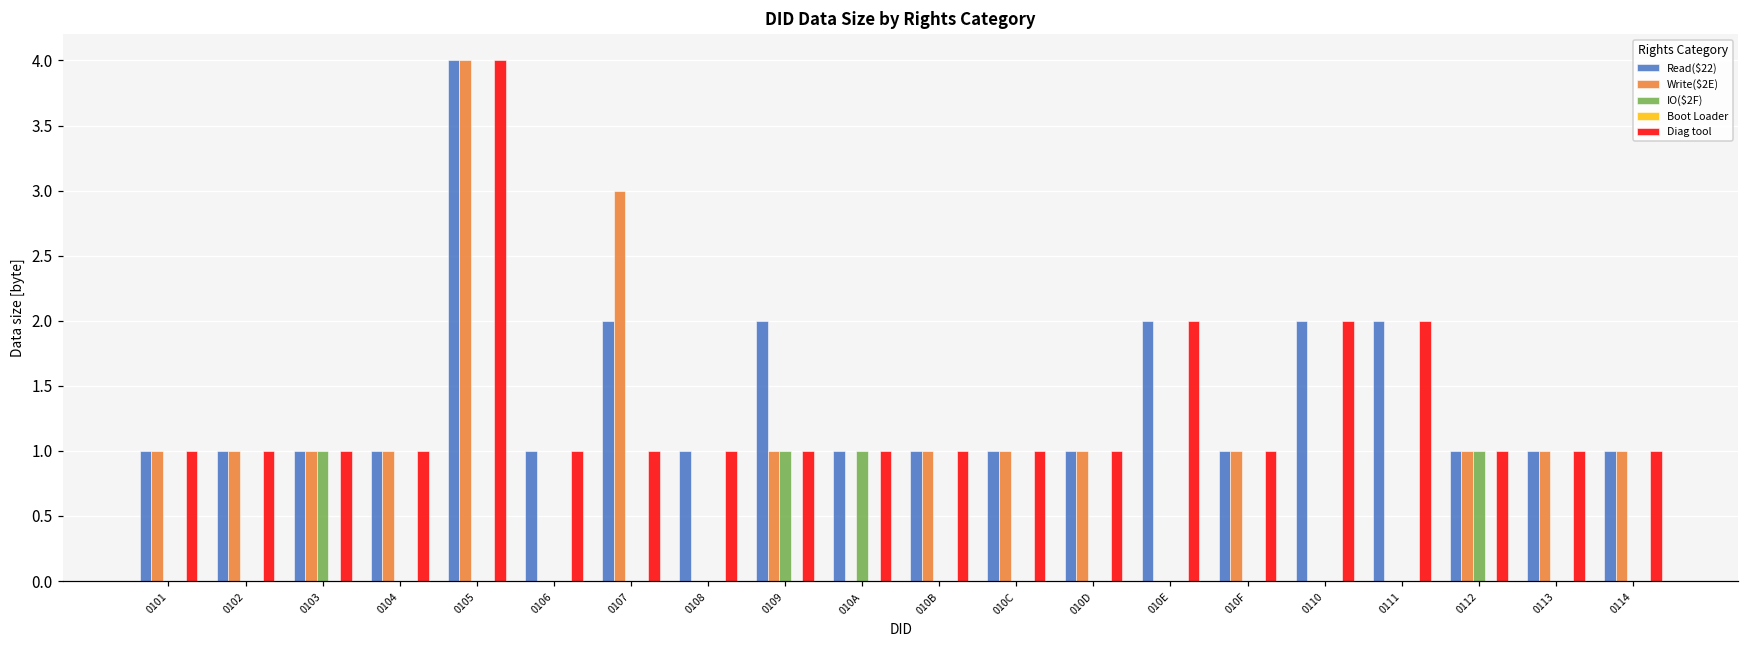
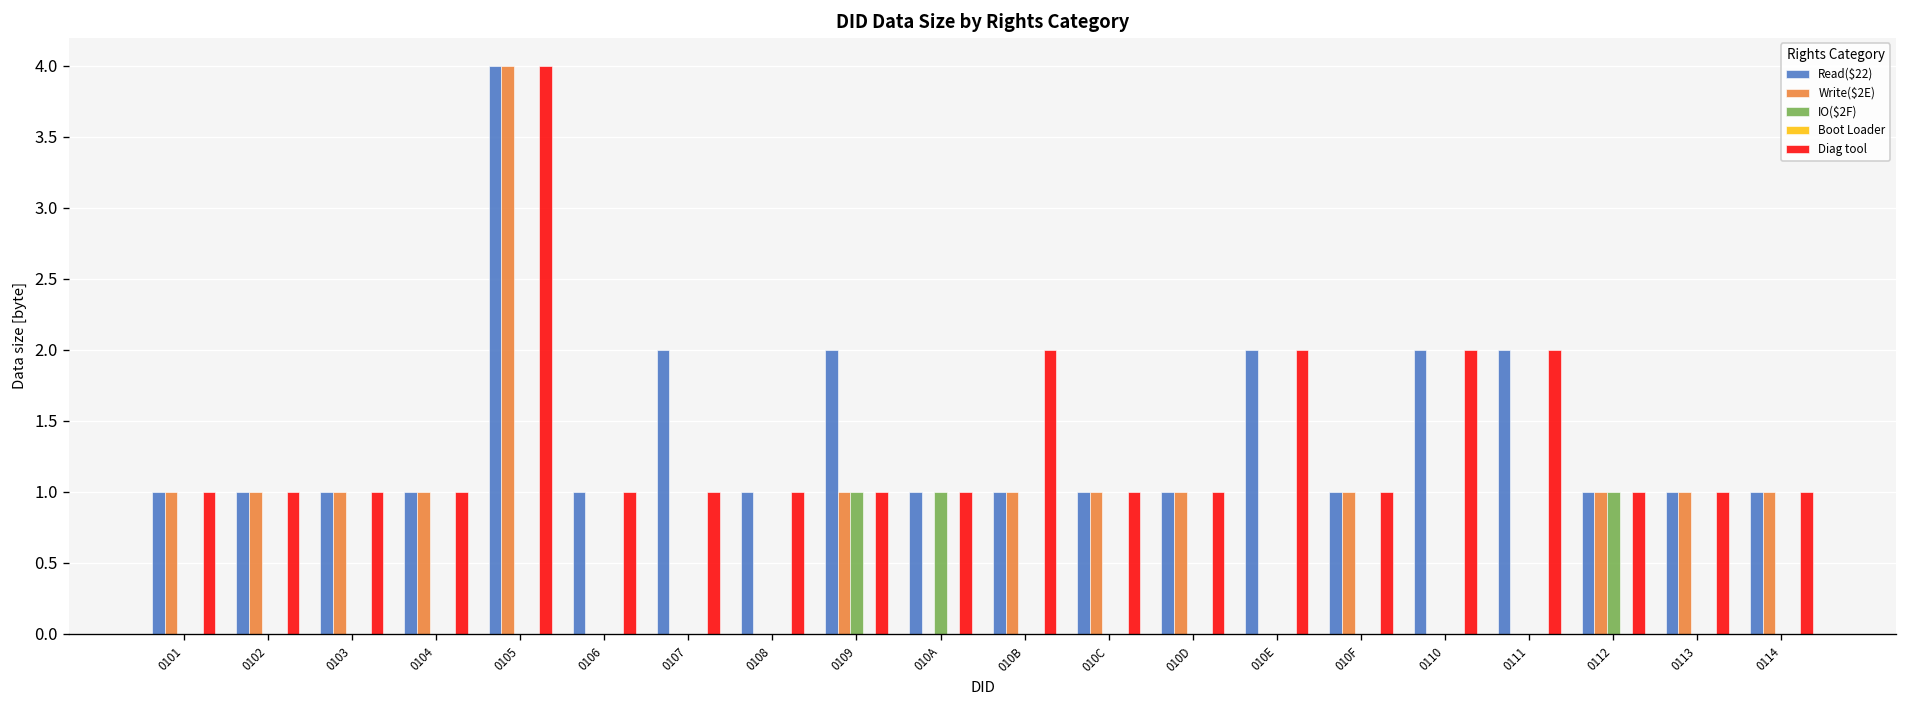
  {
    "Read($22)": {
      "0101": 1,
      "0102": 1,
      "0103": 1,
      "0104": 1,
      "0105": 4,
      "0106": 1,
      "0107": 2,
      "0108": 1,
      "0109": 2,
      "010A": 1,
      "010B": 1,
      "010C": 1,
      "010D": 1,
      "010E": 2,
      "010F": 1,
      "0110": 2,
      "0111": 2,
      "0112": 1,
      "0113": 1,
      "0114": 1
    },
    "Write($2E)": {
      "0101": 1,
      "0102": 1,
      "0103": 1,
      "0104": 1,
      "0105": 4,
      "0106": 0,
-     "0107": 3,
+     "0107": 0,
      "0108": 0,
      "0109": 1,
      "010A": 0,
      "010B": 1,
      "010C": 1,
      "010D": 1,
      "010E": 0,
      "010F": 1,
      "0110": 0,
      "0111": 0,
      "0112": 1,
      "0113": 1,
      "0114": 1
    },
    "IO($2F)": {
      "0101": 0,
      "0102": 0,
-     "0103": 1,
+     "0103": 0,
      "0104": 0,
      "0105": 0,
      "0106": 0,
      "0107": 0,
      "0108": 0,
      "0109": 1,
      "010A": 1,
      "010B": 0,
      "010C": 0,
      "010D": 0,
      "010E": 0,
      "010F": 0,
      "0110": 0,
      "0111": 0,
      "0112": 1,
      "0113": 0,
      "0114": 0
    },
    "Boot Loader": {
      "0101": 0,
      "0102": 0,
      "0103": 0,
      "0104": 0,
      "0105": 0,
      "0106": 0,
      "0107": 0,
      "0108": 0,
      "0109": 0,
      "010A": 0,
      "010B": 0,
      "010C": 0,
      "010D": 0,
      "010E": 0,
      "010F": 0,
      "0110": 0,
      "0111": 0,
      "0112": 0,
      "0113": 0,
      "0114": 0
    },
    "Diag tool": {
      "0101": 1,
      "0102": 1,
      "0103": 1,
      "0104": 1,
      "0105": 4,
      "0106": 1,
      "0107": 1,
      "0108": 1,
      "0109": 1,
      "010A": 1,
-     "010B": 1,
+     "010B": 2,
      "010C": 1,
      "010D": 1,
      "010E": 2,
      "010F": 1,
      "0110": 2,
      "0111": 2,
      "0112": 1,
      "0113": 1,
      "0114": 1
    }
  }
